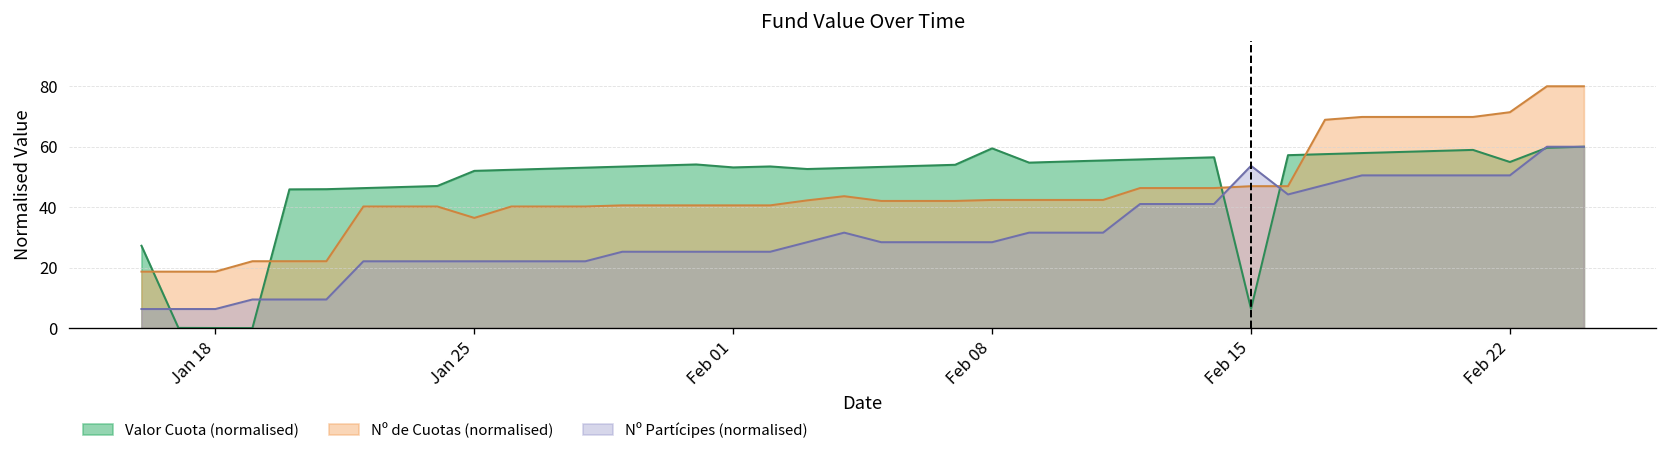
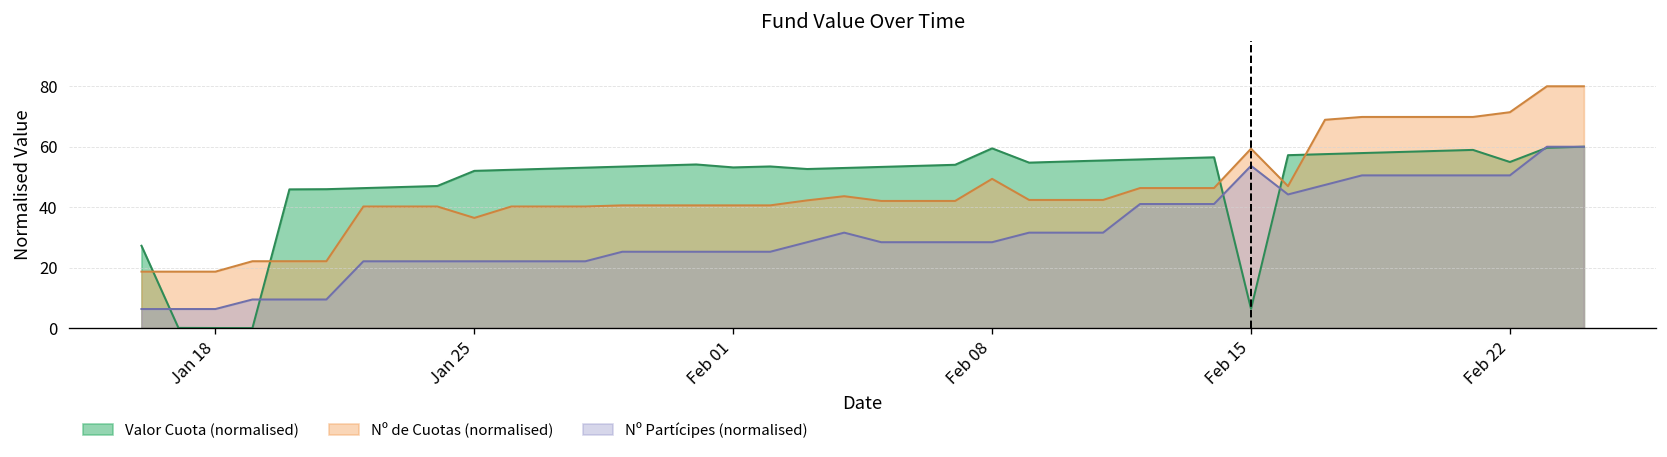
  {
    "Valor Cuota (normalised)": {
      "Jan 18": 0,
      "Jan 25": 52,
      "Feb 01": 53,
      "Feb 08": 59,
      "Feb 15": 6,
      "Feb 22": 55
    },
    "Nº de Cuotas (normalised)": {
      "Jan 18": 19,
      "Jan 25": 36,
      "Feb 01": 41,
-     "Feb 08": 42,
-     "Feb 15": 47,
+     "Feb 08": 49,
+     "Feb 15": 59,
      "Feb 22": 71
    },
    "Nº Partícipes (normalised)": {
      "Jan 18": 6,
      "Jan 25": 22,
      "Feb 01": 25,
      "Feb 08": 28,
      "Feb 15": 54,
      "Feb 22": 51
    }
  }
